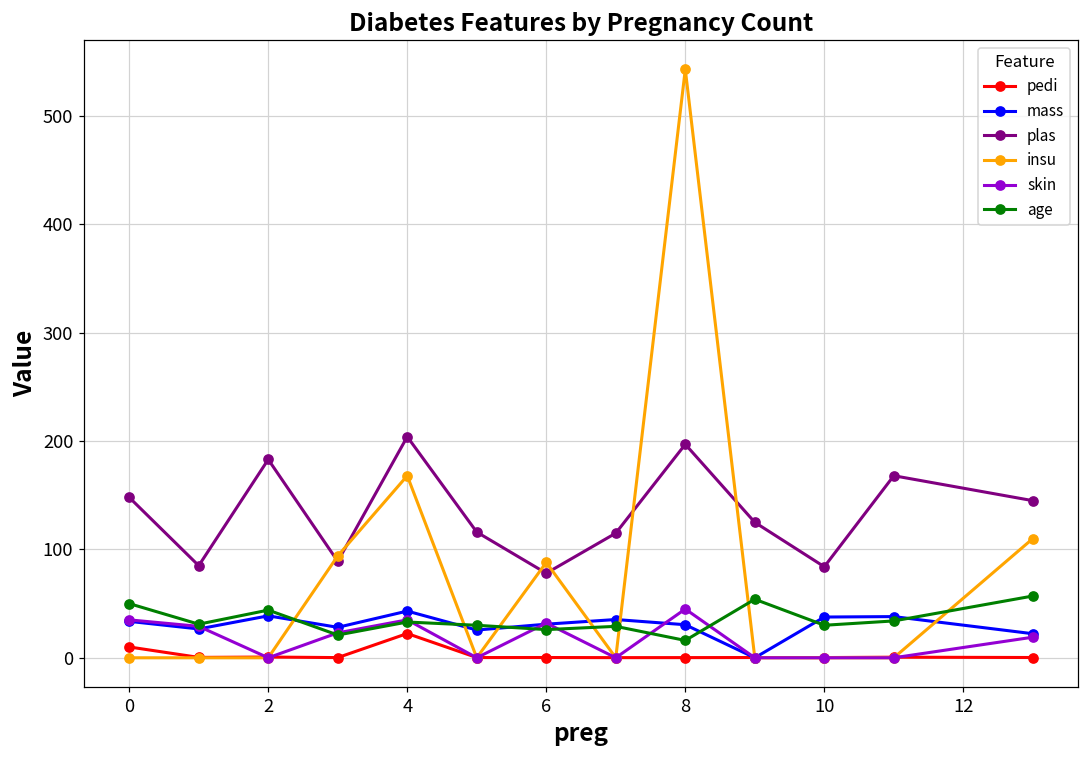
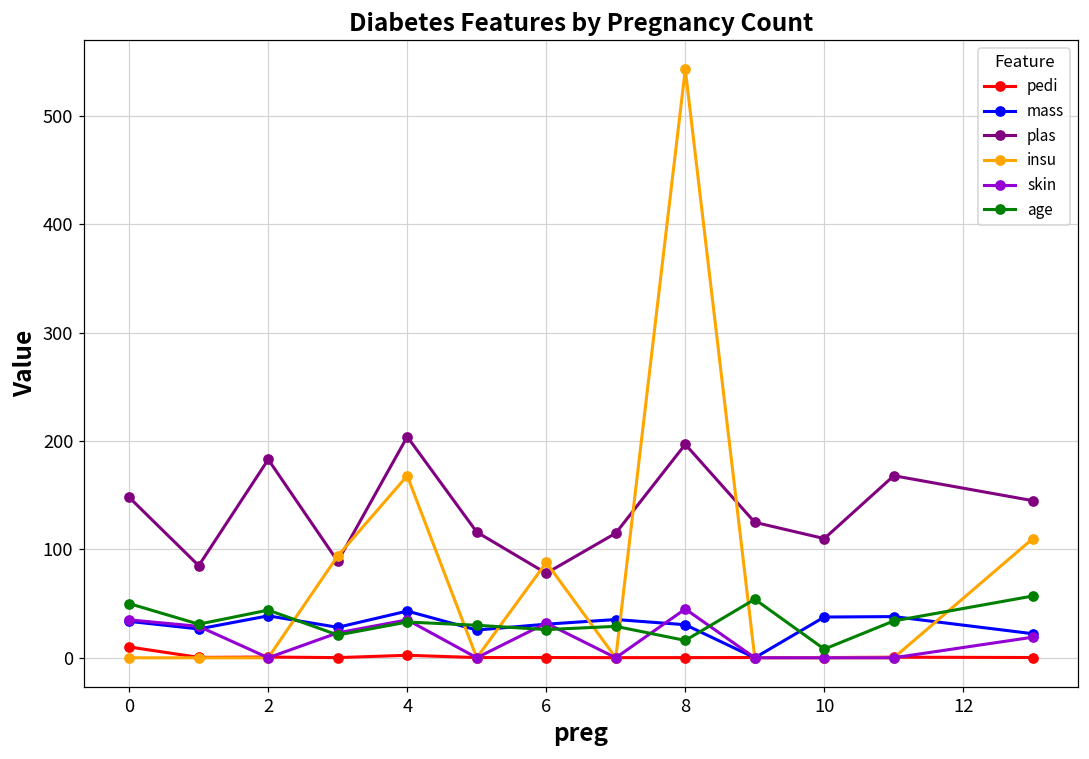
  {
    "pedi": {
      "0": 10,
-     "4": 20,
+     "4": 0,
      "6": 0,
      "8": 0
    },
    "mass": {
      "2": 40,
      "4": 40,
      "8": 30,
      "10": 40
    },
    "plas": {
      "0": 150,
      "2": 180,
      "4": 200,
      "6": 80,
      "8": 200,
-     "10": 80
+     "10": 110
    },
    "insu": {
      "0": 0,
      "4": 170,
      "6": 90,
      "8": 540
    },
    "skin": {
      "8": 50
    },
    "age": {
      "0": 50,
      "2": 40,
      "6": 30,
      "8": 20,
-     "10": 30
+     "10": 10
    }
  }
